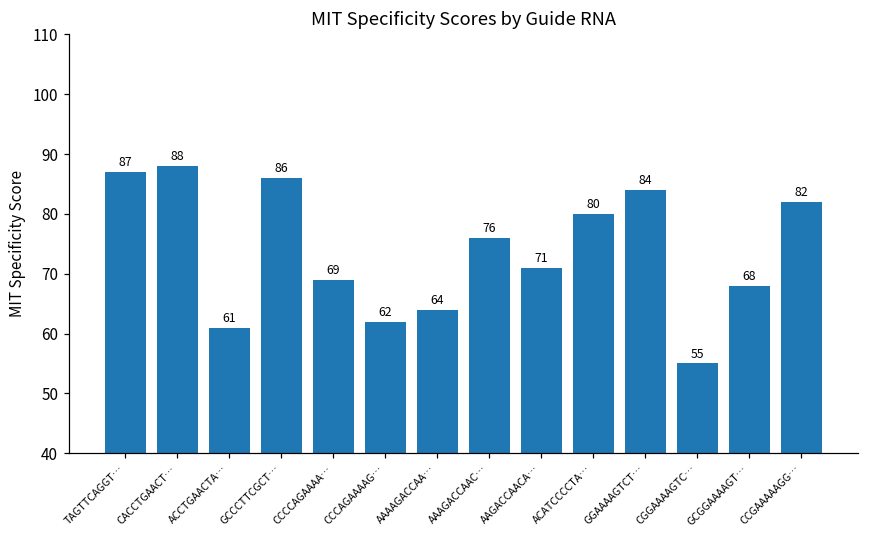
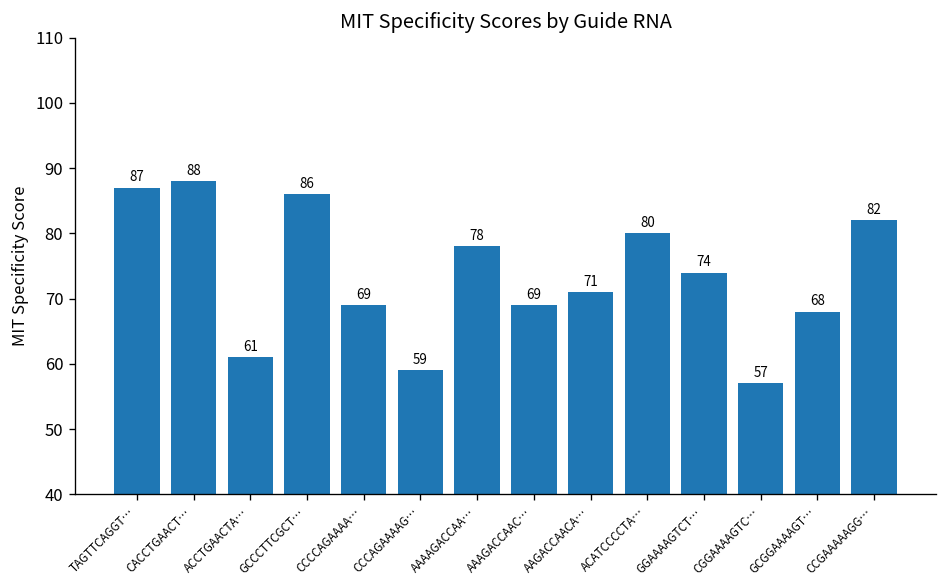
  {
    "TAGTTCAGGT…": 87,
    "CACCTGAACT…": 88,
    "ACCTGAACTA…": 61,
    "GCCCTTCGCT…": 86,
    "CCCCAGAAAA…": 69,
-   "CCCAGAAAAG…": 62,
-   "AAAAGACCAA…": 64,
-   "AAAGACCAAC…": 76,
+   "CCCAGAAAAG…": 59,
+   "AAAAGACCAA…": 78,
+   "AAAGACCAAC…": 69,
    "AAGACCAACA…": 71,
    "ACATCCCCTA…": 80,
-   "GGAAAAGTCT…": 84,
-   "CGGAAAAGTC…": 55,
+   "GGAAAAGTCT…": 74,
+   "CGGAAAAGTC…": 57,
    "GCGGAAAAGT…": 68,
    "CCGAAAAAGG…": 82
  }
